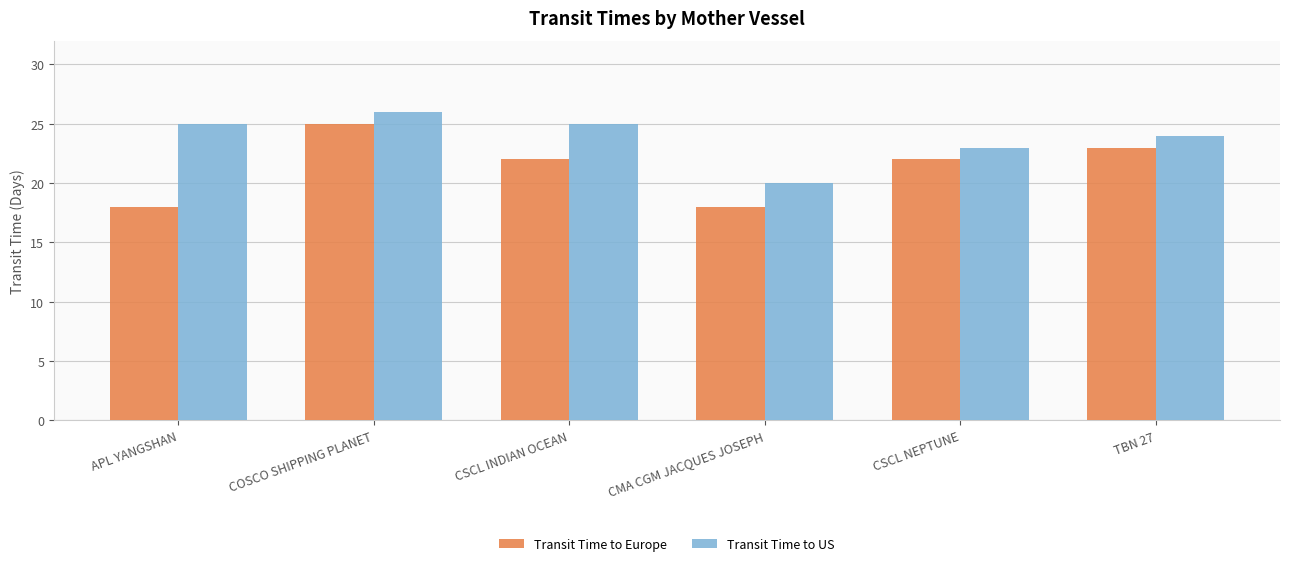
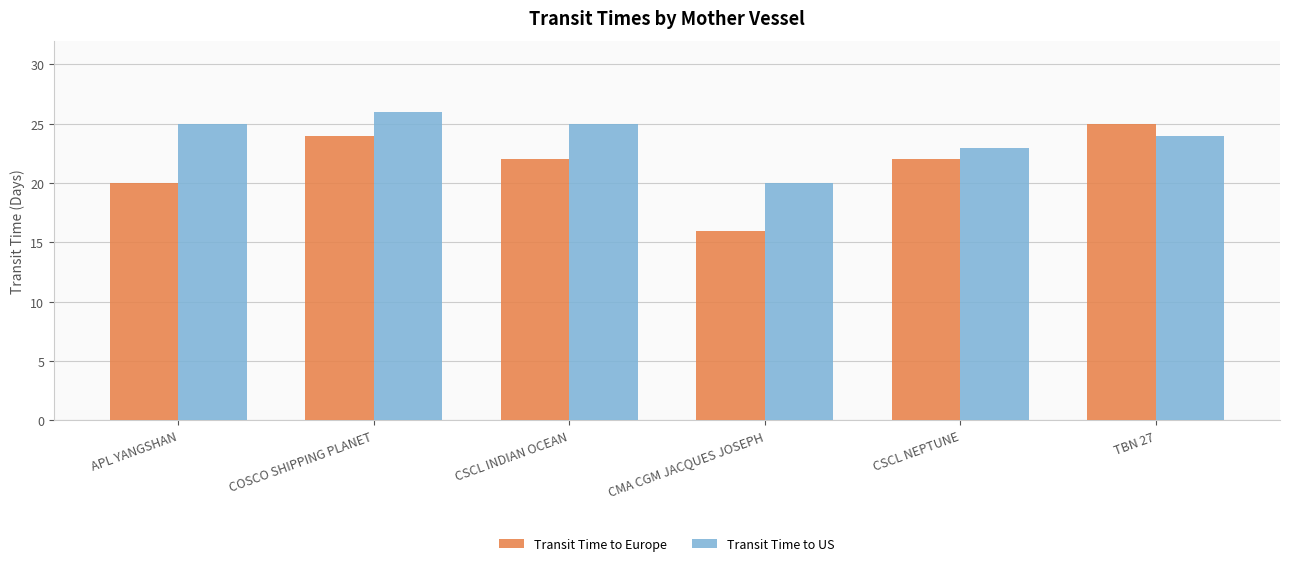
  {
    "Transit Time to Europe": {
-     "APL YANGSHAN": 18,
-     "COSCO SHIPPING PLANET": 25,
+     "APL YANGSHAN": 20,
+     "COSCO SHIPPING PLANET": 24,
      "CSCL INDIAN OCEAN": 22,
-     "CMA CGM JACQUES JOSEPH": 18,
+     "CMA CGM JACQUES JOSEPH": 16,
      "CSCL NEPTUNE": 22,
-     "TBN 27": 23
+     "TBN 27": 25
    },
    "Transit Time to US": {
      "APL YANGSHAN": 25,
      "COSCO SHIPPING PLANET": 26,
      "CSCL INDIAN OCEAN": 25,
      "CMA CGM JACQUES JOSEPH": 20,
      "CSCL NEPTUNE": 23,
      "TBN 27": 24
    }
  }
